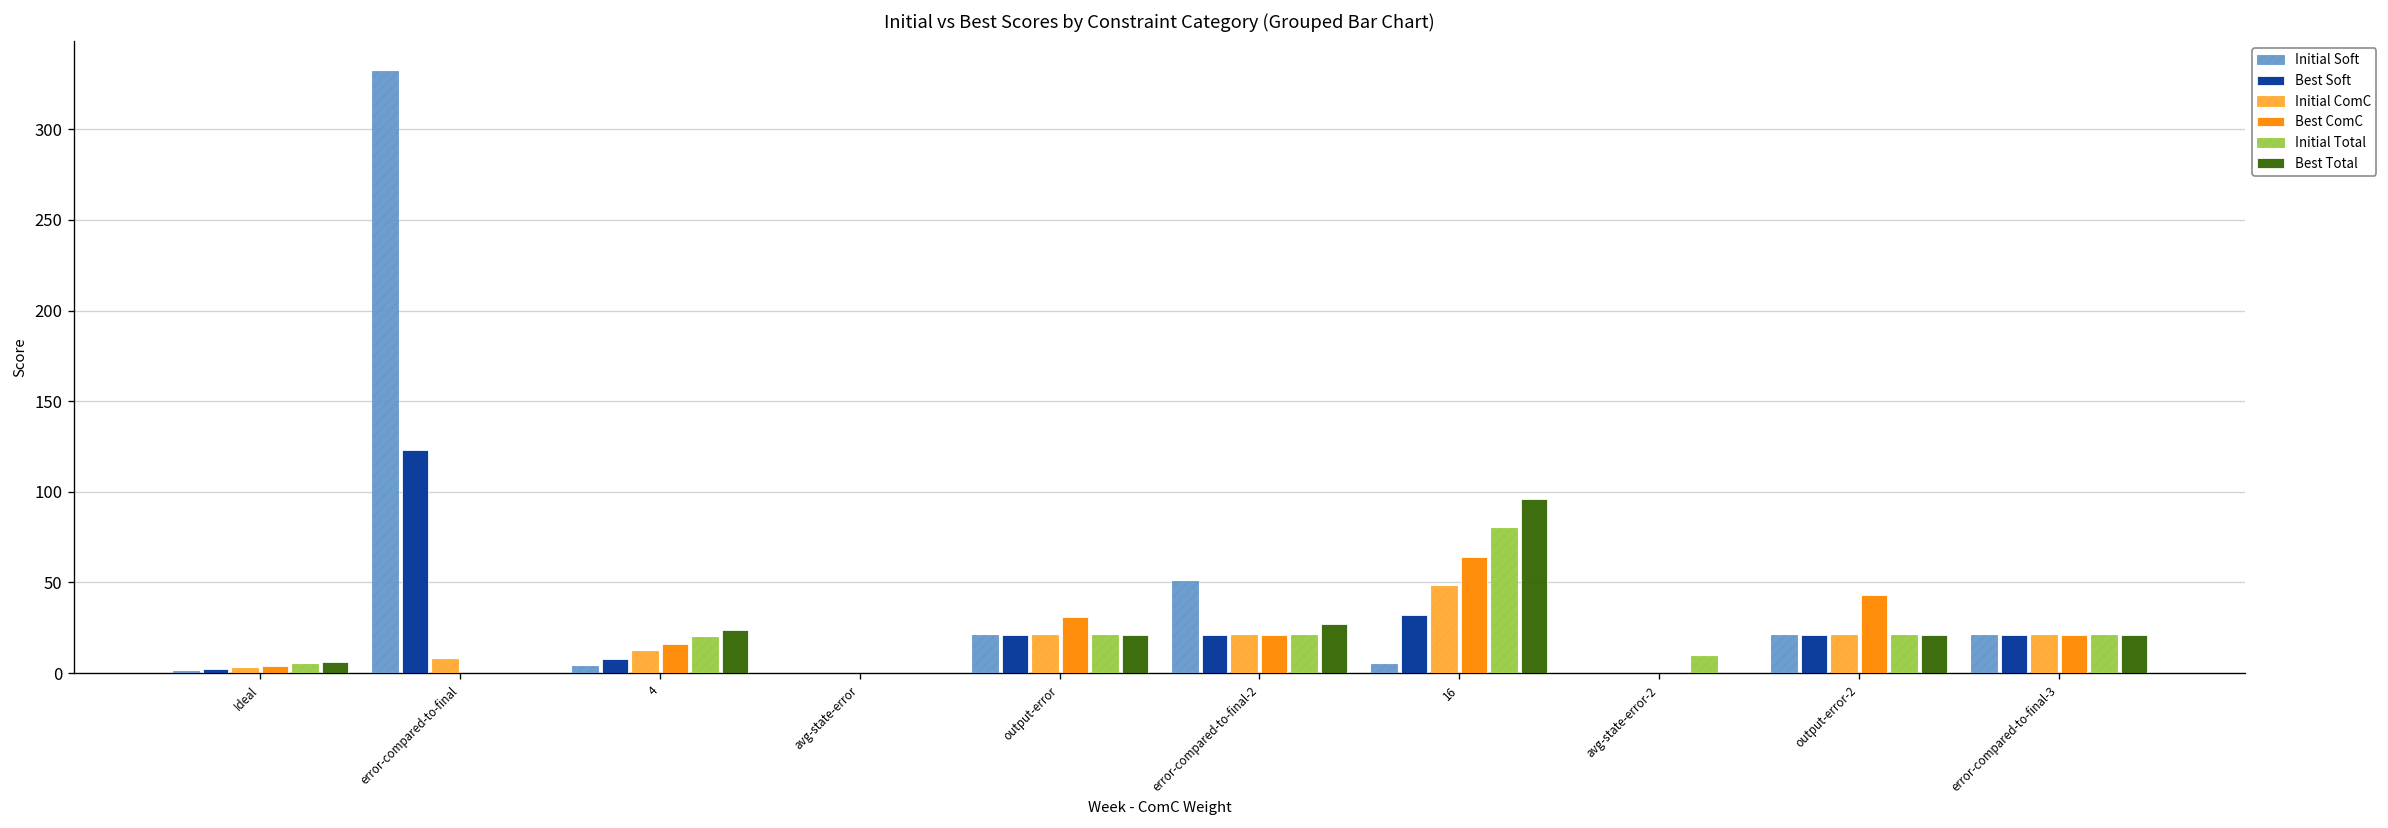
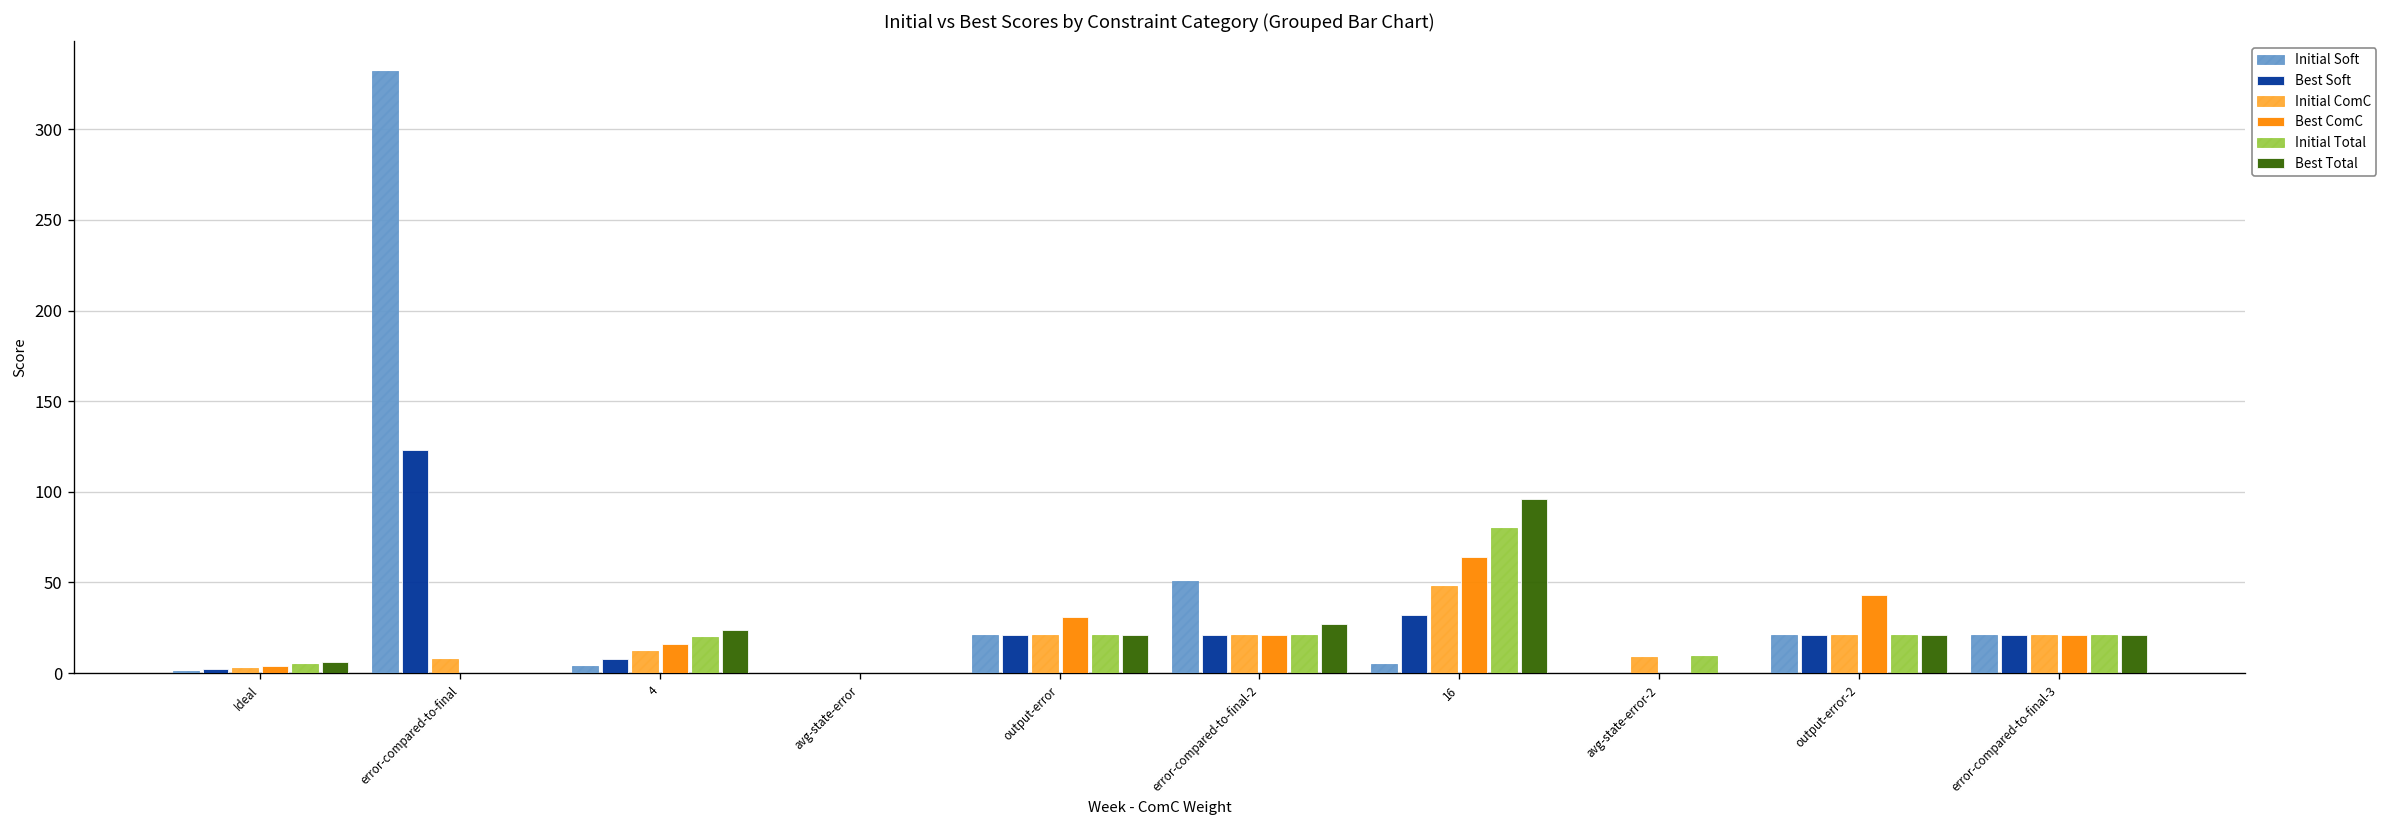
  {
    "Initial Soft": {
      "error-compared-to-final": 332,
      "4": 4,
      "output-error": 21,
      "error-compared-to-final-2": 51,
      "16": 5,
      "output-error-2": 21,
      "error-compared-to-final-3": 21
    },
    "Best Soft": {
      "Ideal": 2,
      "error-compared-to-final": 123,
      "4": 8,
      "output-error": 21,
      "error-compared-to-final-2": 21,
      "16": 32,
      "output-error-2": 21,
      "error-compared-to-final-3": 21
    },
    "Initial ComC": {
      "Ideal": 3,
      "error-compared-to-final": 8,
      "4": 12,
      "output-error": 21,
      "error-compared-to-final-2": 21,
      "16": 48,
-     "avg-state-error-2": 0,
+     "avg-state-error-2": 9,
      "output-error-2": 21,
      "error-compared-to-final-3": 21
    },
    "Best ComC": {
      "Ideal": 4,
      "error-compared-to-final": 0,
      "4": 16,
      "output-error": 31,
      "error-compared-to-final-2": 21,
      "16": 64,
      "output-error-2": 43,
      "error-compared-to-final-3": 21
    },
    "Initial Total": {
      "Ideal": 5,
      "error-compared-to-final": 0,
      "4": 20,
      "output-error": 21,
      "error-compared-to-final-2": 21,
      "16": 80,
      "avg-state-error-2": 10,
      "output-error-2": 21,
      "error-compared-to-final-3": 21
    },
    "Best Total": {
      "Ideal": 6,
      "error-compared-to-final": 0,
      "4": 24,
      "output-error": 21,
      "error-compared-to-final-2": 27,
      "16": 96,
      "output-error-2": 21,
      "error-compared-to-final-3": 21
    }
  }
